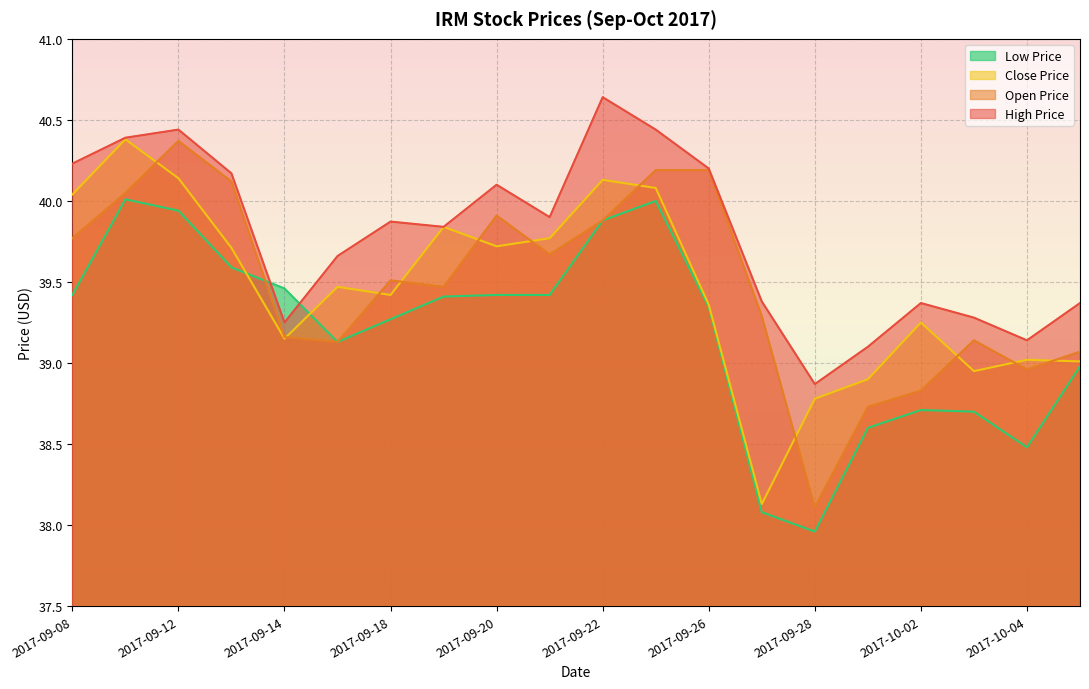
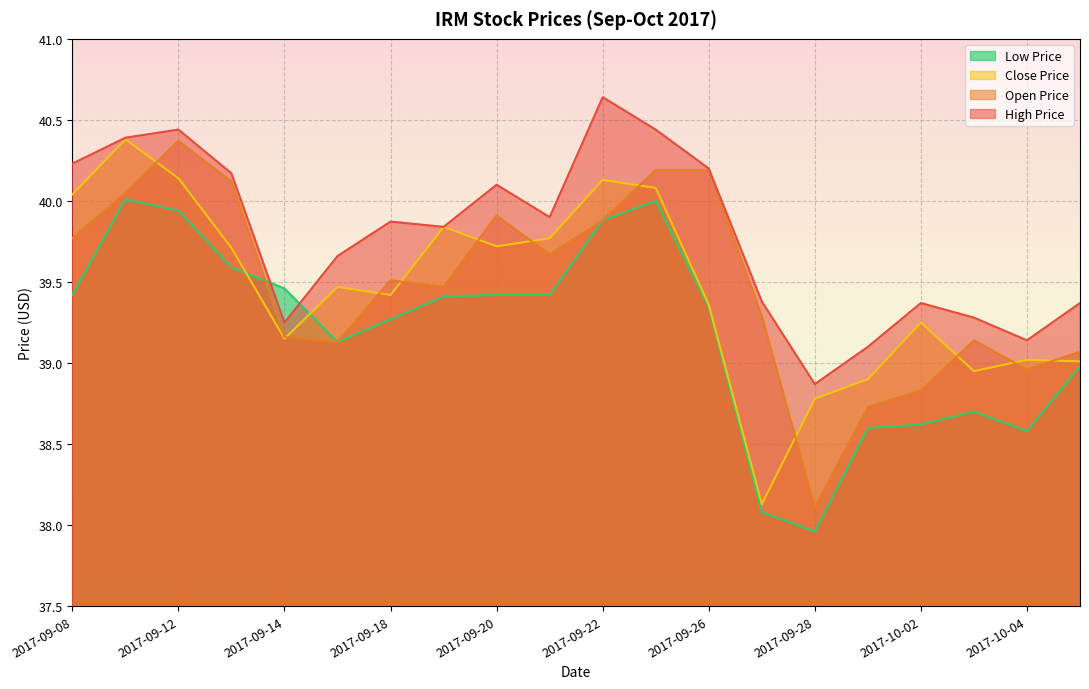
  {
    "Low Price": {
      "2017-09-08": 39.42,
      "2017-09-12": 39.94,
      "2017-09-14": 39.46,
      "2017-09-18": 39.27,
      "2017-09-20": 39.42,
      "2017-09-28": 37.96,
-     "2017-10-02": 38.71,
-     "2017-10-04": 38.48
+     "2017-10-02": 38.62,
+     "2017-10-04": 38.58
    }
  }
